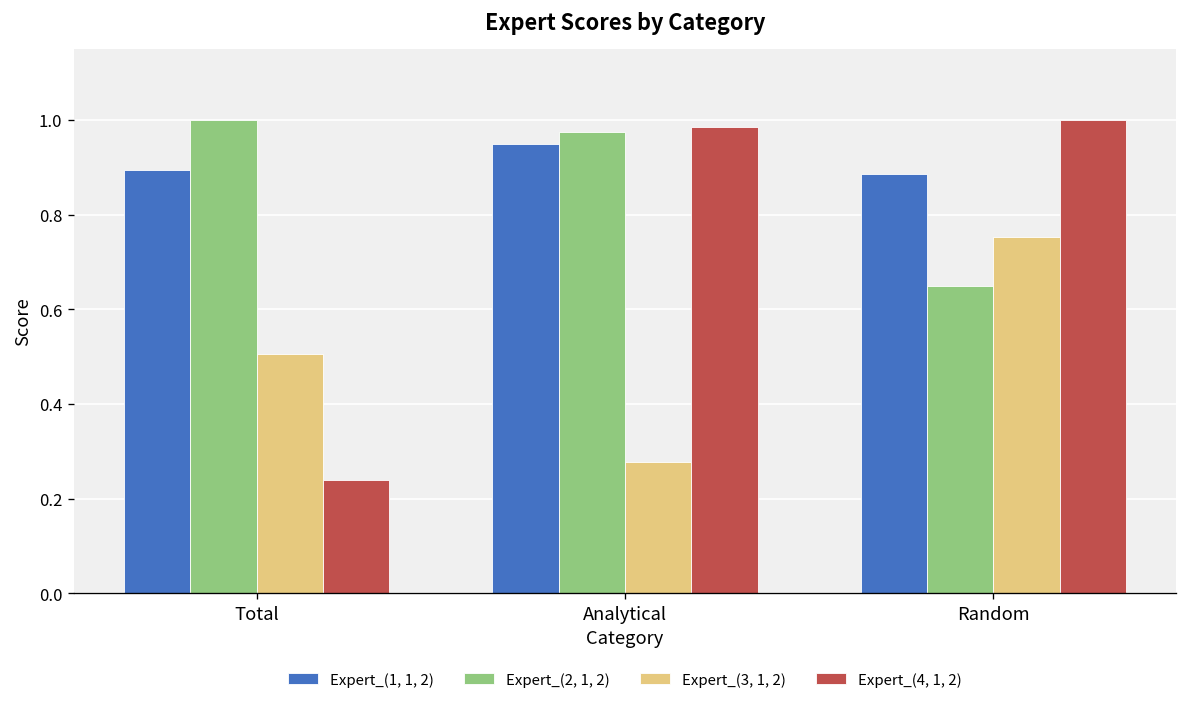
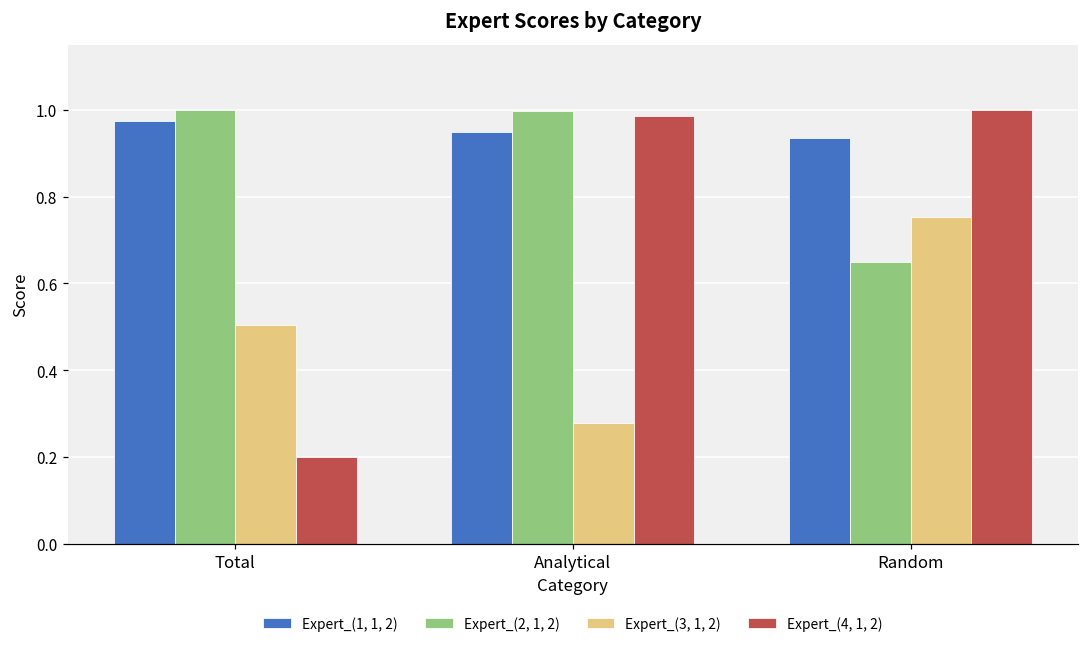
  {
    "Expert_(1, 1, 2)": {
-     "Total": 0.90,
+     "Total": 0.97,
      "Analytical": 0.95,
-     "Random": 0.89
+     "Random": 0.93
    },
    "Expert_(2, 1, 2)": {
      "Total": 1.00,
-     "Analytical": 0.98,
+     "Analytical": 1.00,
      "Random": 0.65
    },
    "Expert_(3, 1, 2)": {
      "Total": 0.51,
      "Analytical": 0.28,
      "Random": 0.75
    },
    "Expert_(4, 1, 2)": {
-     "Total": 0.24,
+     "Total": 0.20,
      "Analytical": 0.99,
      "Random": 1.00
    }
  }
